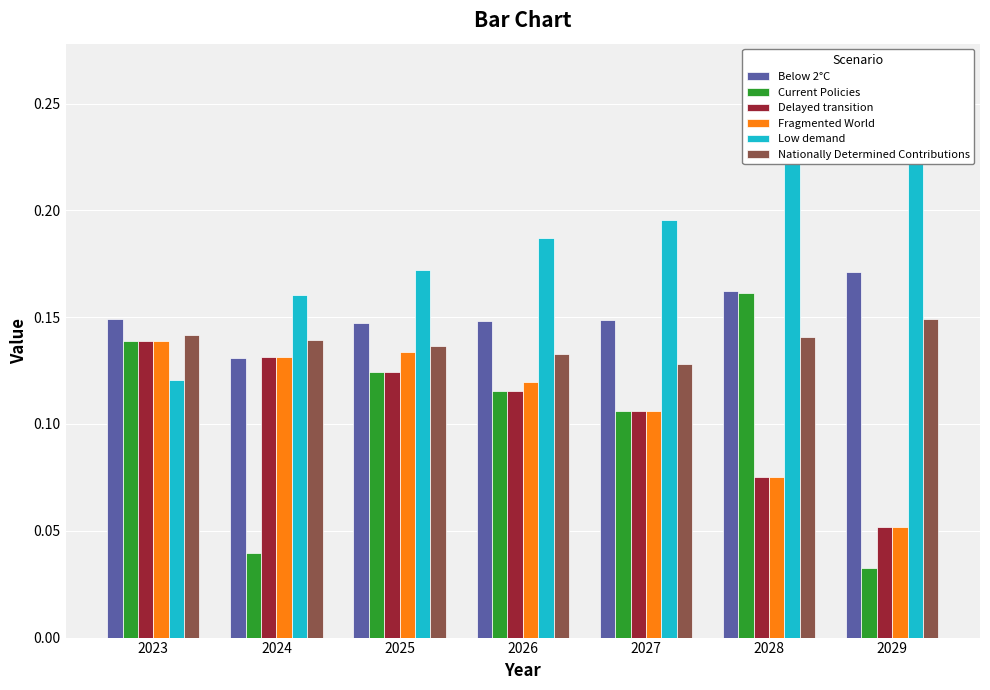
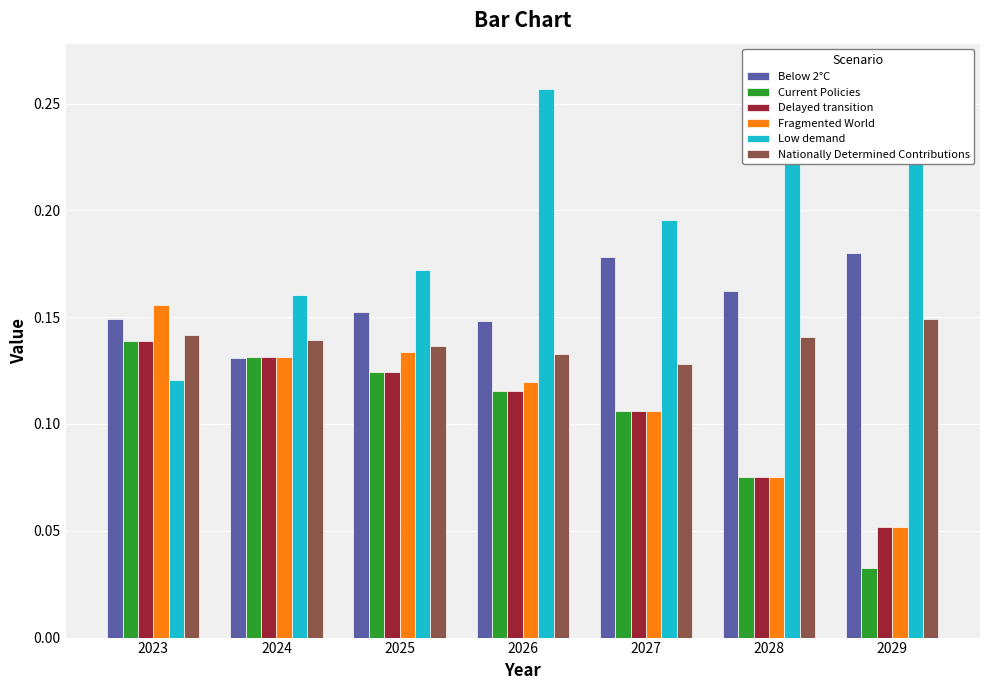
  {
    "Below 2°C": {
      "2023": 0.149,
      "2024": 0.131,
-     "2025": 0.147,
+     "2025": 0.152,
      "2026": 0.148,
-     "2027": 0.149,
+     "2027": 0.178,
      "2028": 0.162,
-     "2029": 0.171
+     "2029": 0.180
    },
    "Current Policies": {
      "2023": 0.139,
-     "2024": 0.040,
+     "2024": 0.131,
      "2025": 0.124,
      "2026": 0.116,
      "2027": 0.106,
-     "2028": 0.161,
+     "2028": 0.075,
      "2029": 0.032
    },
    "Fragmented World": {
-     "2023": 0.139,
+     "2023": 0.156,
      "2024": 0.131,
      "2025": 0.134,
      "2026": 0.120,
      "2027": 0.106,
      "2028": 0.075,
      "2029": 0.052
    },
    "Low demand": {
      "2023": 0.121,
      "2024": 0.160,
      "2025": 0.172,
-     "2026": 0.187,
+     "2026": 0.257,
      "2027": 0.196
    }
  }
